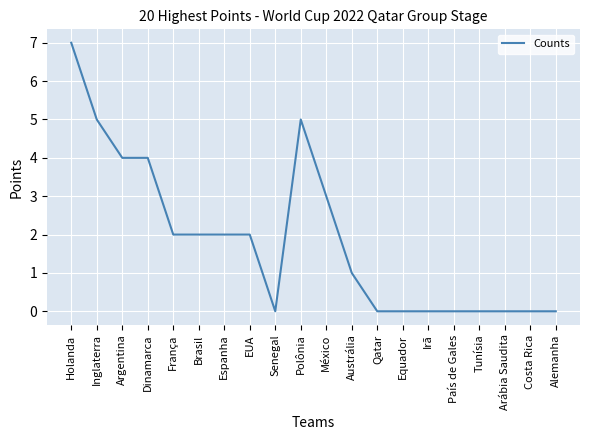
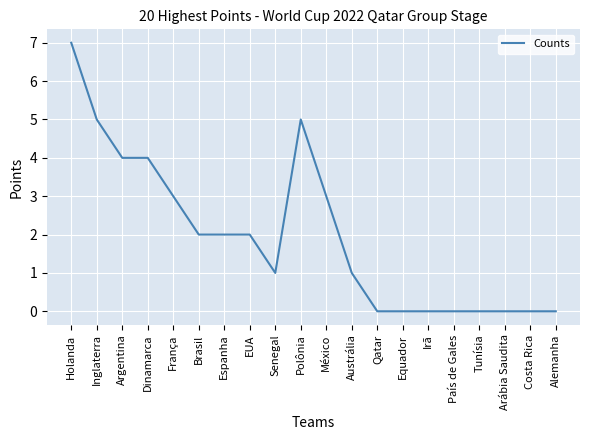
  {
    "Holanda": 7,
    "Inglaterra": 5,
    "Argentina": 4,
    "Dinamarca": 4,
-   "França": 2,
+   "França": 3,
    "Brasil": 2,
    "Espanha": 2,
    "EUA": 2,
-   "Senegal": 0,
+   "Senegal": 1,
    "Polônia": 5,
    "México": 3,
    "Austrália": 1,
    "Qatar": 0,
    "Equador": 0,
    "Irã": 0,
    "País de Gales": 0,
    "Tunísia": 0,
    "Arábia Saudita": 0,
    "Costa Rica": 0,
    "Alemanha": 0
  }
